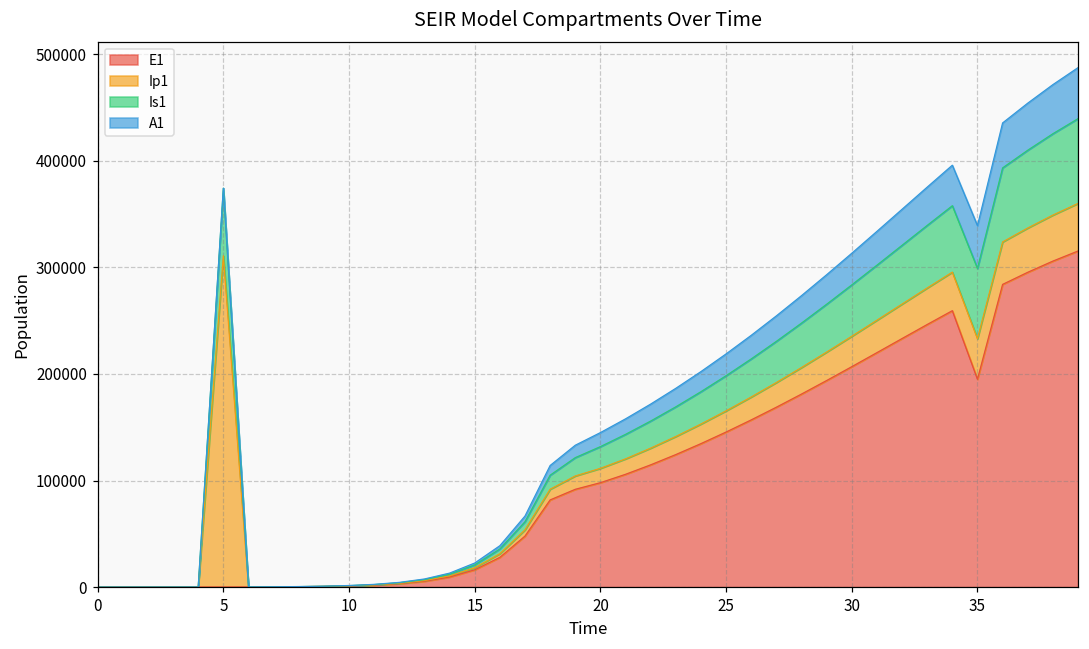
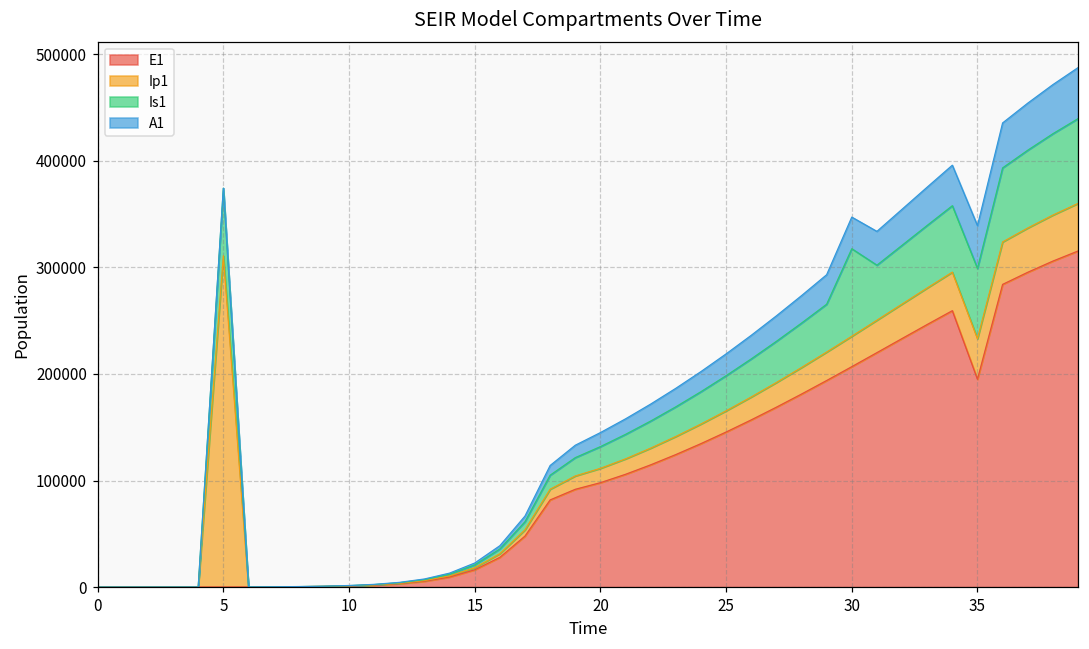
  {
    "E1": {
      "5": 0,
      "20": 100000,
      "25": 150000,
      "30": 210000,
      "35": 200000
    },
    "Ip1": {
      "5": 310000,
      "20": 10000,
      "25": 20000,
      "30": 30000,
      "35": 40000
    },
    "Is1": {
      "20": 20000,
      "25": 30000,
-     "30": 50000,
+     "30": 80000,
      "35": 70000
    },
    "A1": {
      "20": 10000,
      "25": 20000,
      "30": 30000,
      "35": 40000
    }
  }
